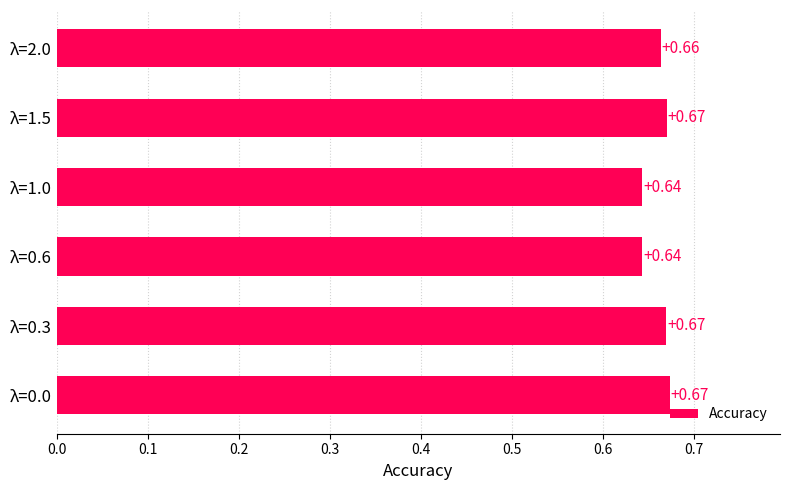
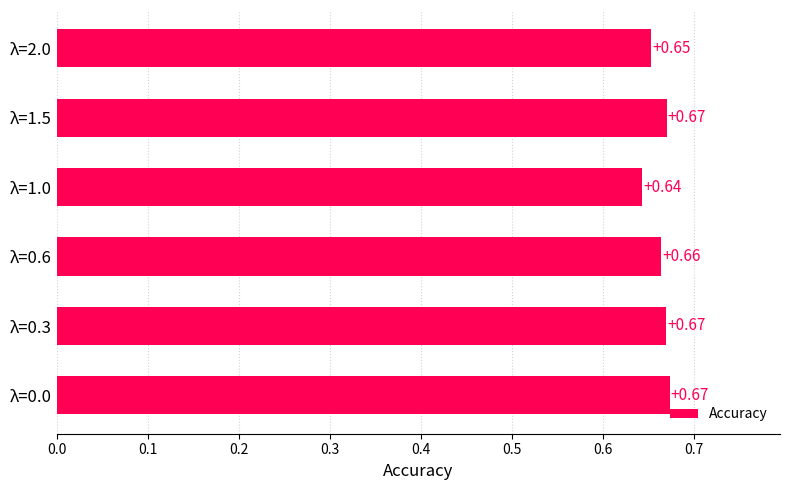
  {
-   "λ=2.0": "+0.66",
+   "λ=2.0": "+0.65",
    "λ=1.5": "+0.67",
    "λ=1.0": "+0.64",
-   "λ=0.6": "+0.64",
+   "λ=0.6": "+0.66",
    "λ=0.3": "+0.67",
    "λ=0.0": "+0.67"
  }
